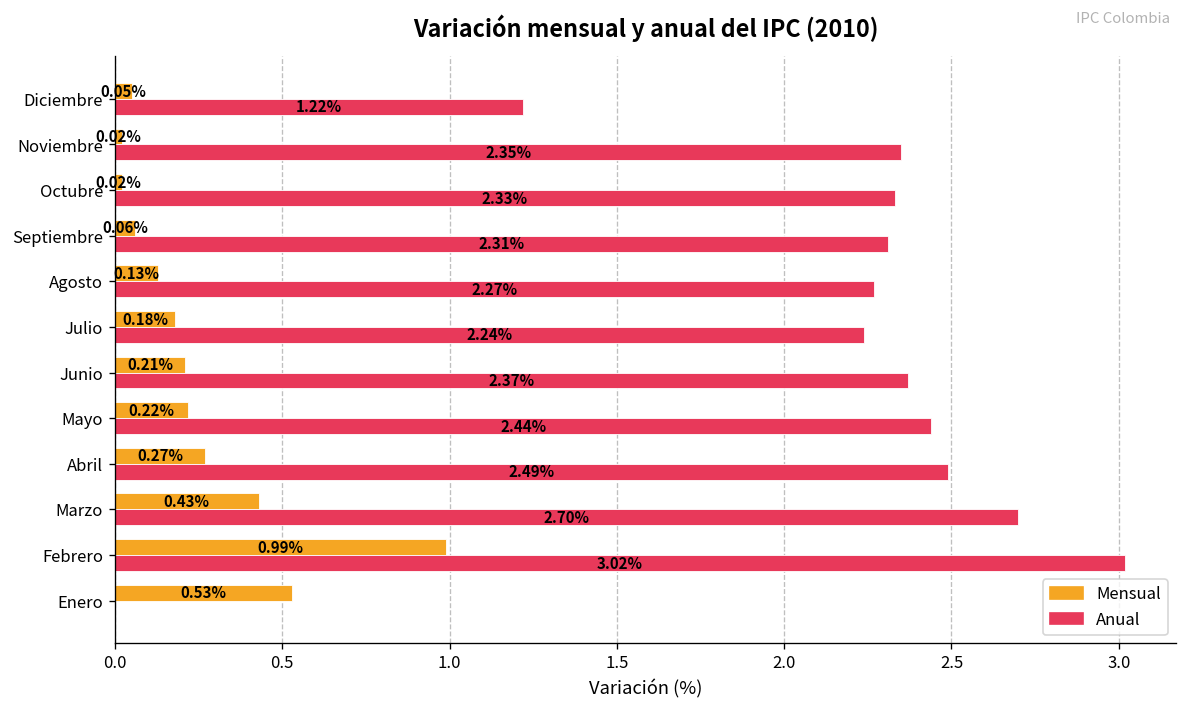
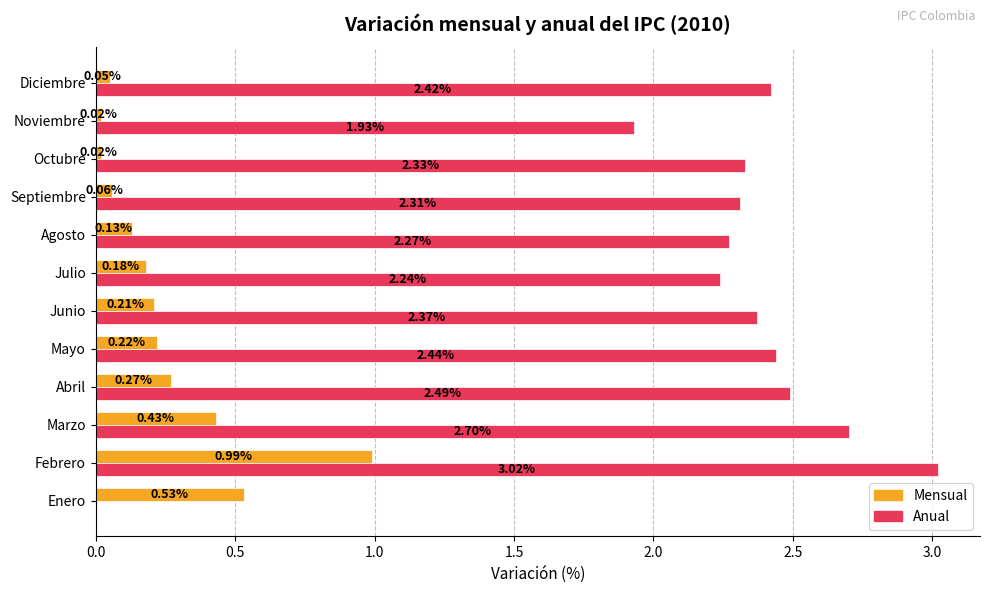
  {
    "Mensual": {
      "Diciembre": "0.05%",
      "Noviembre": "0.02%",
      "Octubre": "0.02%",
      "Septiembre": "0.06%",
      "Agosto": "0.13%",
      "Julio": "0.18%",
      "Junio": "0.21%",
      "Mayo": "0.22%",
      "Abril": "0.27%",
      "Marzo": "0.43%",
      "Febrero": "0.99%",
      "Enero": "0.53%"
    },
    "Anual": {
-     "Diciembre": "1.22%",
-     "Noviembre": "2.35%",
+     "Diciembre": "2.42%",
+     "Noviembre": "1.93%",
      "Octubre": "2.33%",
      "Septiembre": "2.31%",
      "Agosto": "2.27%",
      "Julio": "2.24%",
      "Junio": "2.37%",
      "Mayo": "2.44%",
      "Abril": "2.49%",
      "Marzo": "2.70%",
      "Febrero": "3.02%"
    }
  }
